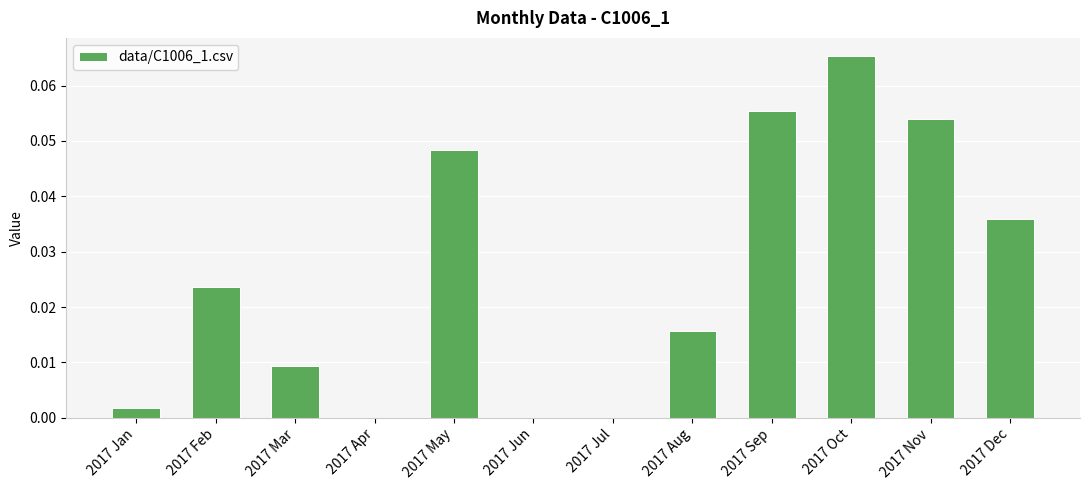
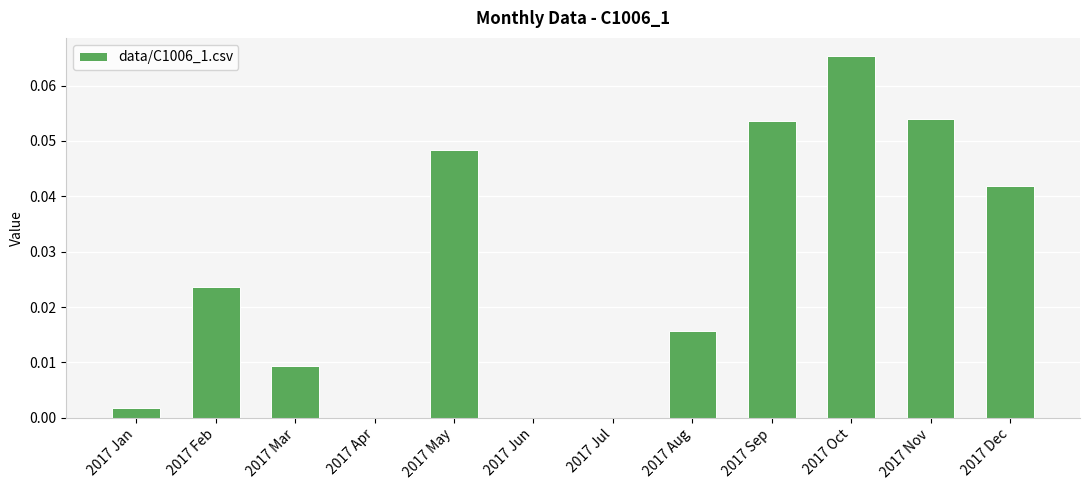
  {
    "2017 Jan": 0.002,
    "2017 Feb": 0.024,
    "2017 Mar": 0.009,
    "2017 Apr": 0.000,
    "2017 May": 0.048,
    "2017 Jun": 0.000,
    "2017 Jul": 0.000,
    "2017 Aug": 0.016,
-   "2017 Sep": 0.055,
+   "2017 Sep": 0.054,
    "2017 Oct": 0.065,
    "2017 Nov": 0.054,
-   "2017 Dec": 0.036
+   "2017 Dec": 0.042
  }
